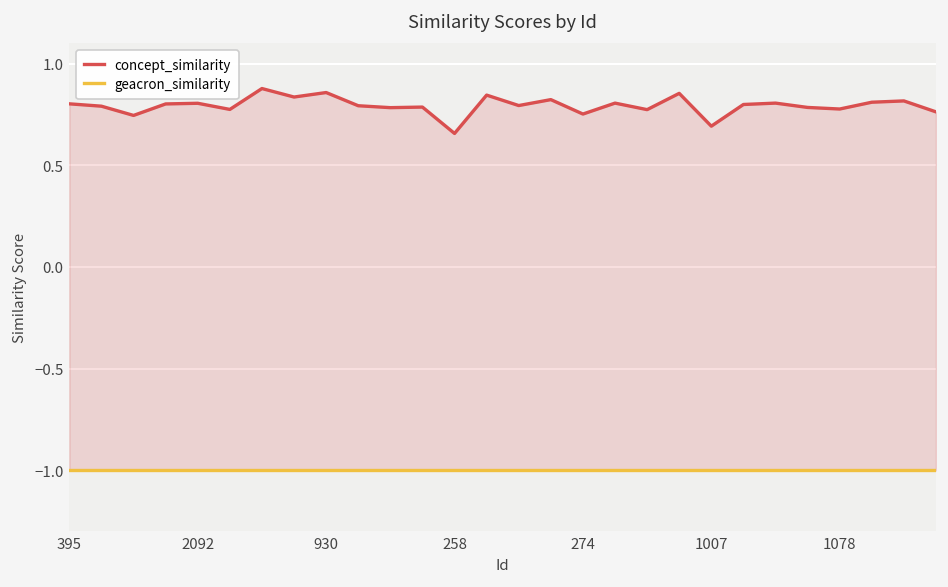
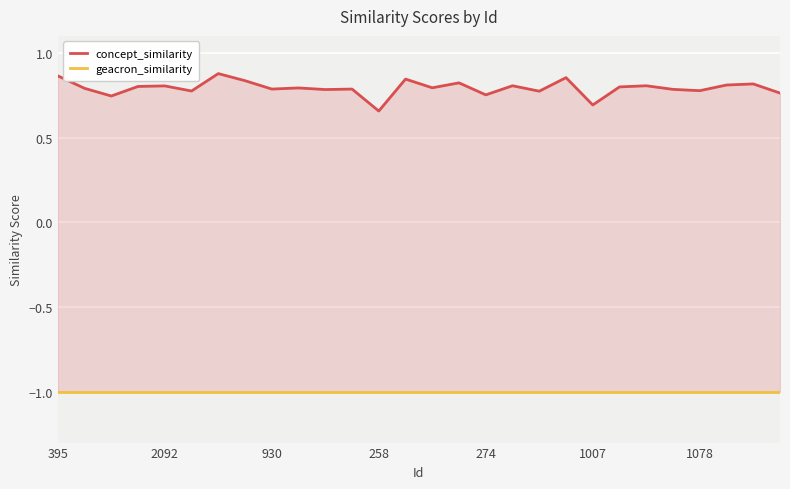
  {
    "concept_similarity": {
-     "395": 0.80,
+     "395": 0.86,
      "2092": 0.80,
-     "930": 0.86,
+     "930": 0.79,
      "258": 0.66,
      "274": 0.75,
      "1007": 0.69,
      "1078": 0.78
    },
    "geacron_similarity": {
      "395": -1.00,
      "2092": -1.00,
      "930": -1.00,
      "258": -1.00,
      "274": -1.00,
      "1007": -1.00,
      "1078": -1.00
    }
  }
